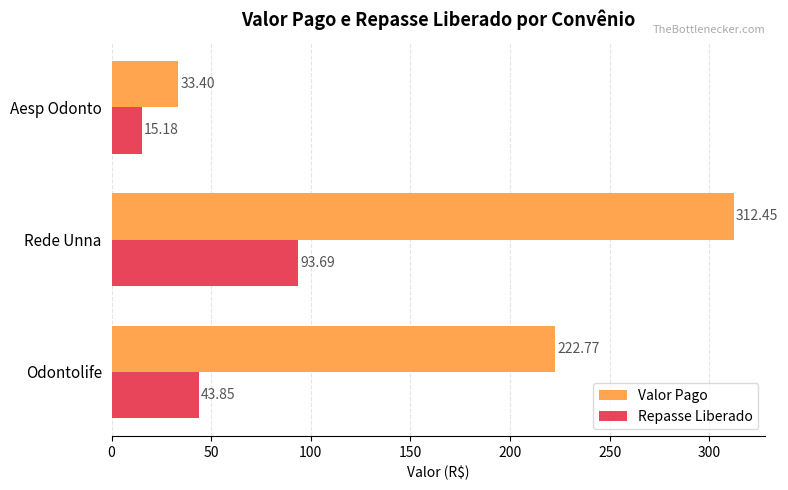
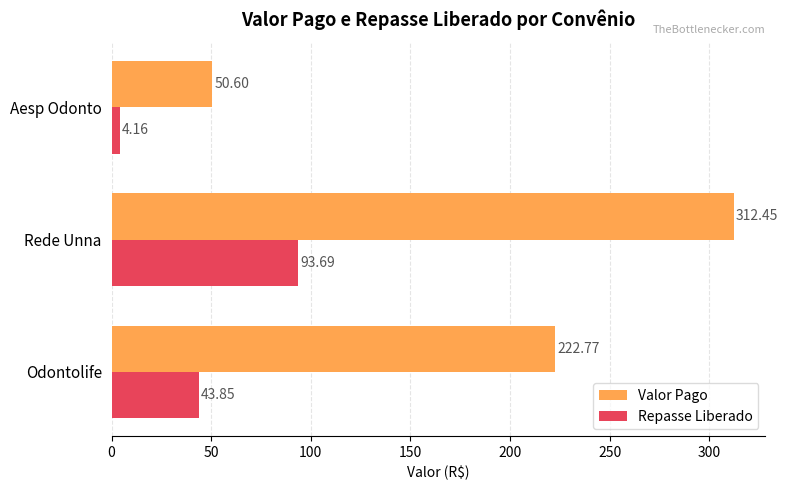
  {
    "Valor Pago": {
-     "Aesp Odonto": 33.40,
+     "Aesp Odonto": 50.60,
      "Rede Unna": 312.45,
      "Odontolife": 222.77
    },
    "Repasse Liberado": {
-     "Aesp Odonto": 15.18,
+     "Aesp Odonto": 4.16,
      "Rede Unna": 93.69,
      "Odontolife": 43.85
    }
  }
